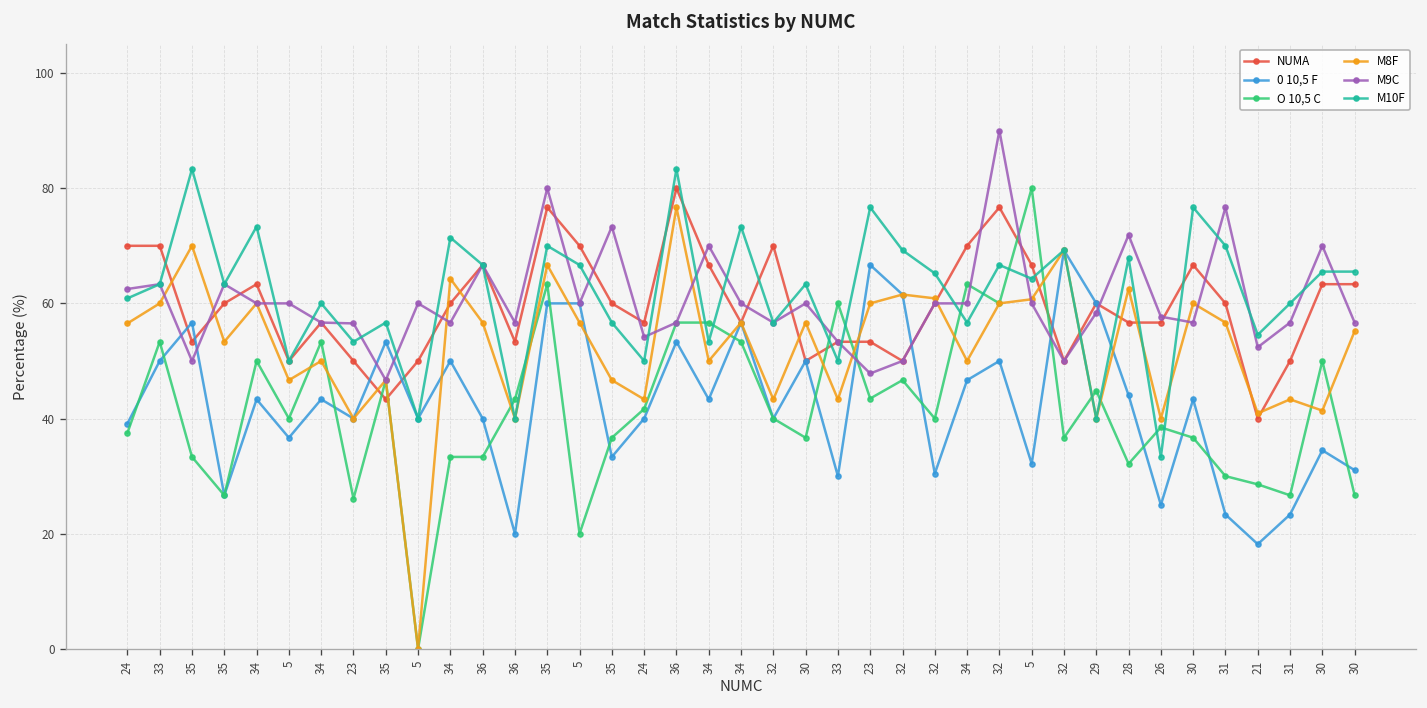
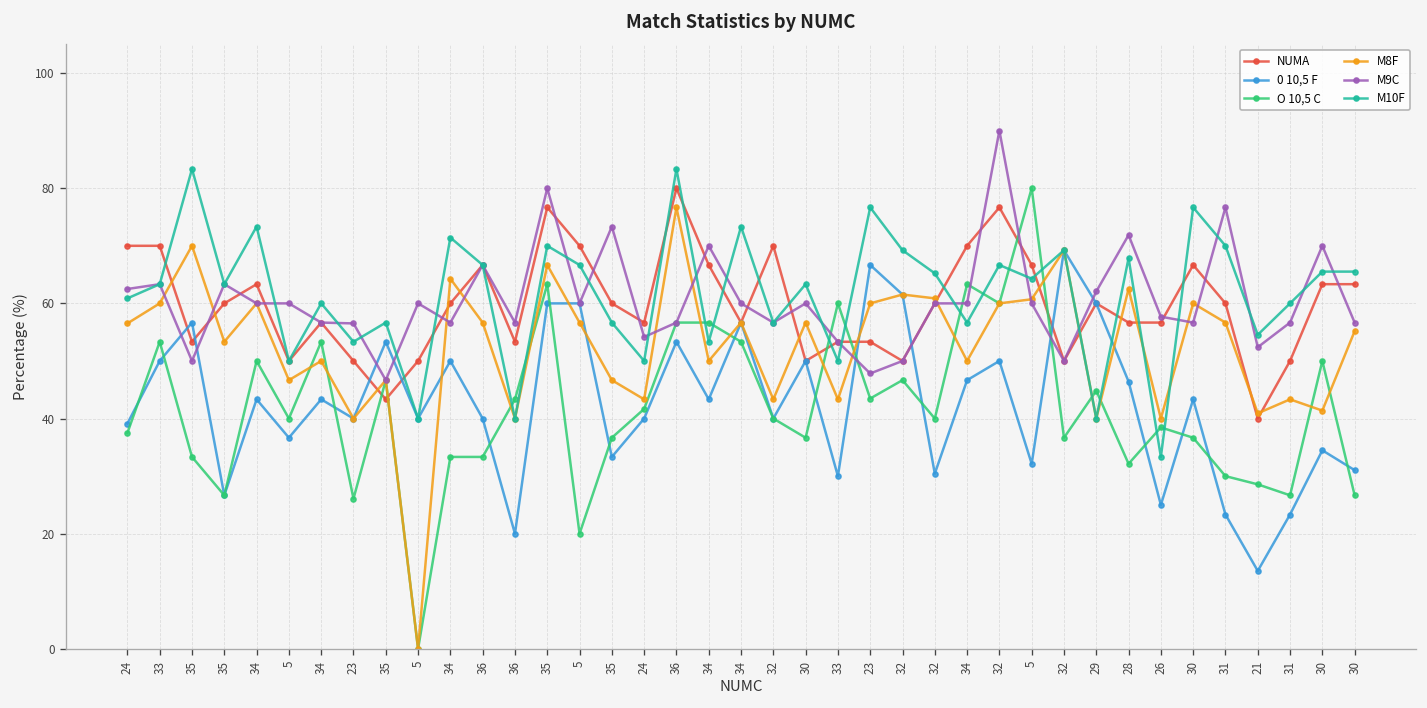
  {
    "NUMA": {
      "28": 57,
      "26": 57,
      "21": 40
    },
    "0 10,5 F": {
-     "28": 44,
+     "28": 46,
      "26": 25,
-     "21": 18
+     "21": 14
    },
    "M8F": {
      "28": 63,
      "26": 40,
      "21": 41
    },
    "M9C": {
-     "29": 58,
+     "29": 62,
      "28": 72,
      "26": 58,
      "21": 52
    }
  }
